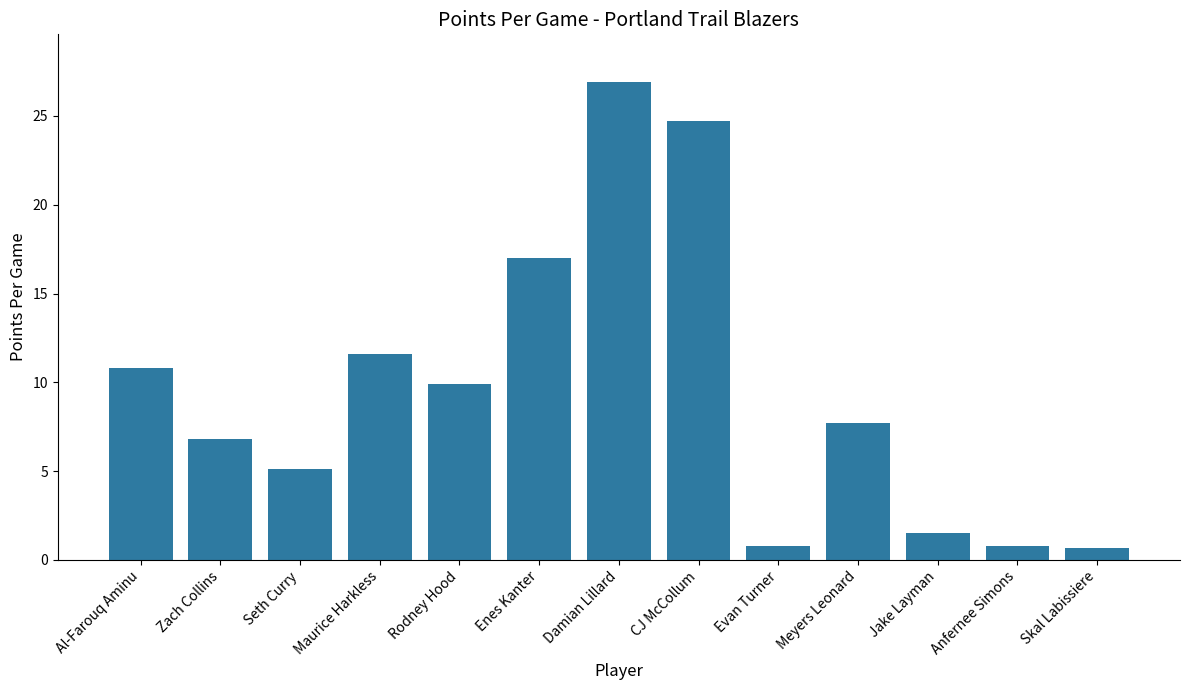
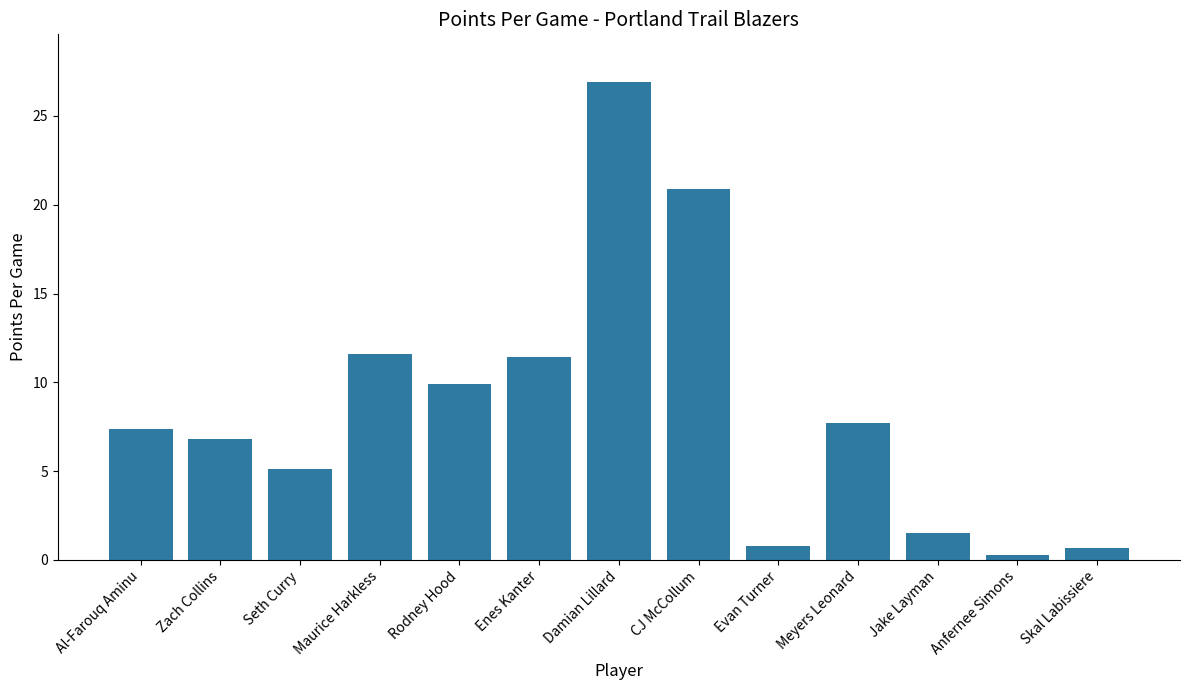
  {
-   "Al-Farouq Aminu": 10.8,
+   "Al-Farouq Aminu": 7.4,
    "Zach Collins": 6.8,
    "Seth Curry": 5.1,
    "Maurice Harkless": 11.6,
    "Rodney Hood": 9.9,
-   "Enes Kanter": 17.0,
+   "Enes Kanter": 11.4,
    "Damian Lillard": 26.9,
-   "CJ McCollum": 24.7,
+   "CJ McCollum": 20.9,
    "Evan Turner": 0.8,
    "Meyers Leonard": 7.7,
    "Jake Layman": 1.5,
-   "Anfernee Simons": 0.8,
+   "Anfernee Simons": 0.3,
    "Skal Labissiere": 0.7
  }
